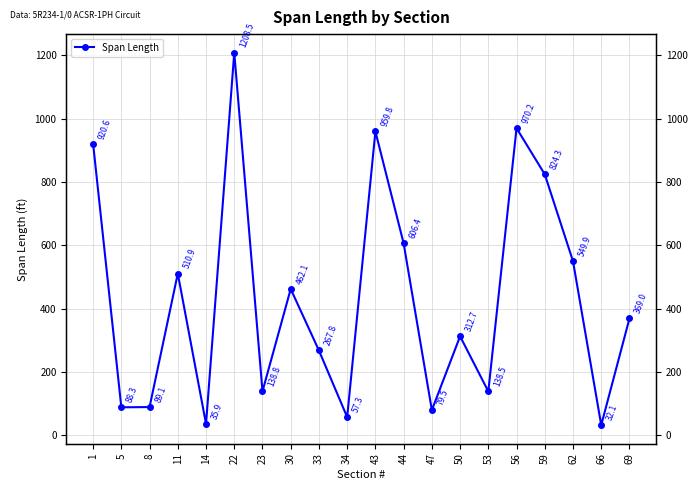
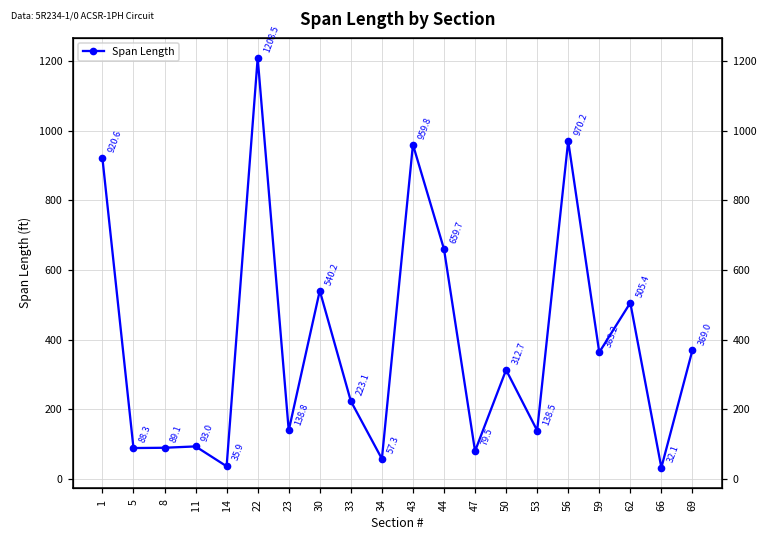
  {
    "1": 920.6,
    "5": 88.3,
    "8": 89.1,
-   "11": 510.9,
+   "11": 93.0,
    "14": 35.9,
    "22": 1208.5,
    "23": 138.8,
-   "30": 462.1,
-   "33": 267.8,
+   "30": 540.2,
+   "33": 223.1,
    "34": 57.3,
    "43": 959.8,
-   "44": 606.4,
+   "44": 659.7,
    "47": 79.5,
    "50": 312.7,
    "53": 138.5,
    "56": 970.2,
-   "59": 824.3,
-   "62": 549.9,
+   "59": 363.2,
+   "62": 505.4,
    "66": 32.1,
    "69": 369.0
  }
